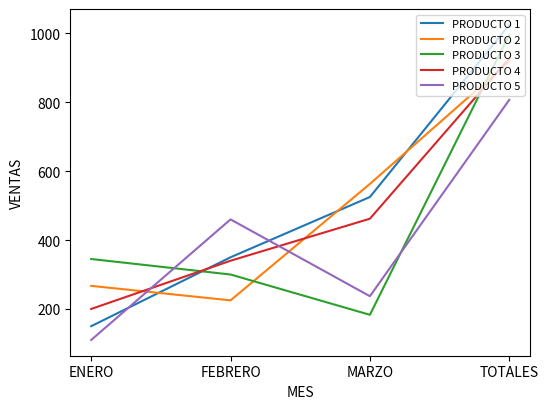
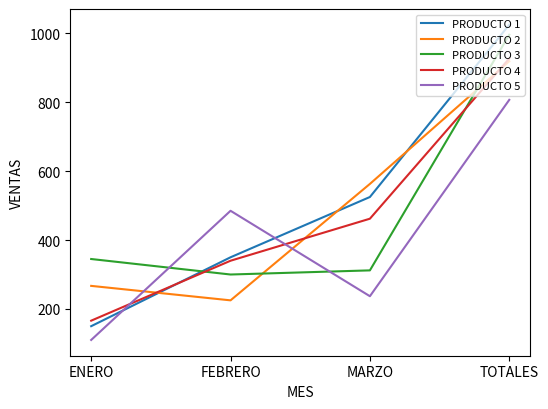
  {
    "PRODUCTO 1": {
      "ENERO": 150,
      "FEBRERO": 350,
      "MARZO": 530
    },
    "PRODUCTO 2": {
      "ENERO": 270,
      "FEBRERO": 230,
      "MARZO": 560
    },
    "PRODUCTO 3": {
      "ENERO": 350,
      "FEBRERO": 300,
-     "MARZO": 180
+     "MARZO": 310
    },
    "PRODUCTO 4": {
-     "ENERO": 200,
+     "ENERO": 170,
      "FEBRERO": 340,
      "MARZO": 460
    },
    "PRODUCTO 5": {
      "ENERO": 110,
-     "FEBRERO": 460,
+     "FEBRERO": 490,
      "MARZO": 240,
      "TOTALES": 810
    }
  }
